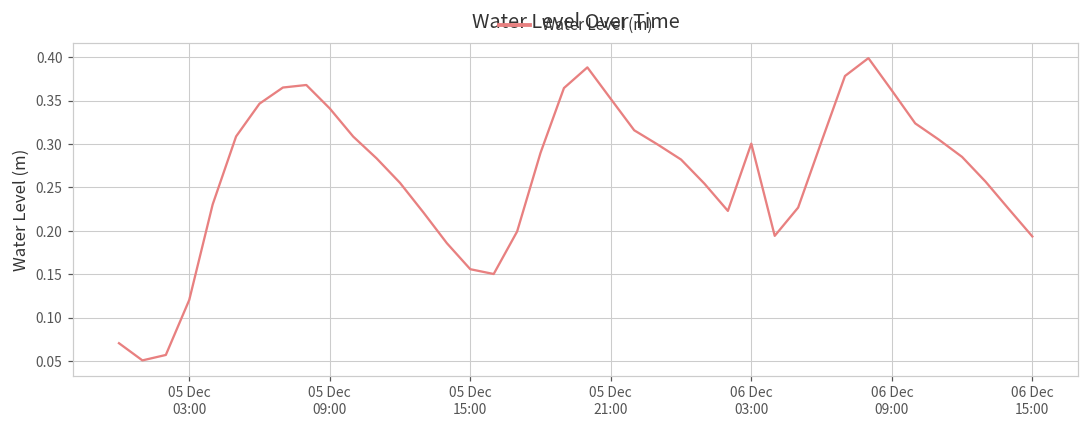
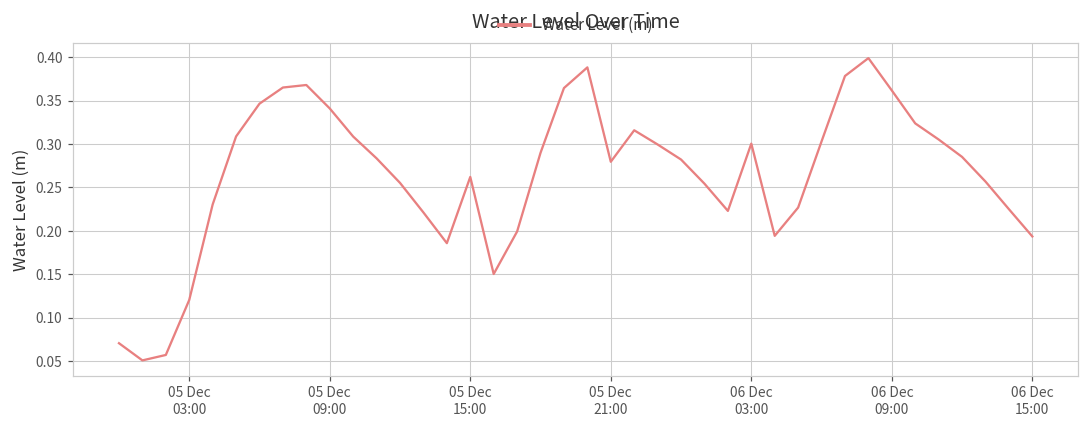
  {
    "05 Dec 03:00": 0.12,
    "05 Dec 09:00": 0.34,
-   "05 Dec 15:00": 0.16,
-   "05 Dec 21:00": 0.35,
+   "05 Dec 15:00": 0.26,
+   "05 Dec 21:00": 0.28,
    "06 Dec 03:00": 0.30,
    "06 Dec 09:00": 0.36,
    "06 Dec 15:00": 0.19
  }
